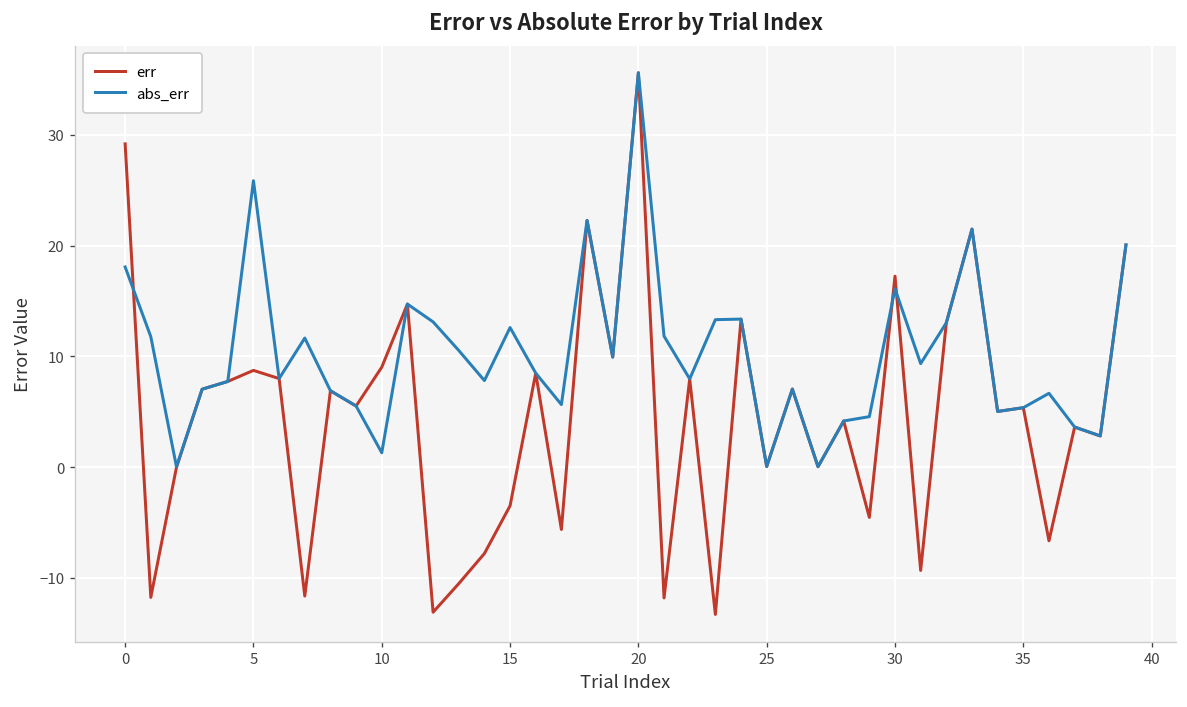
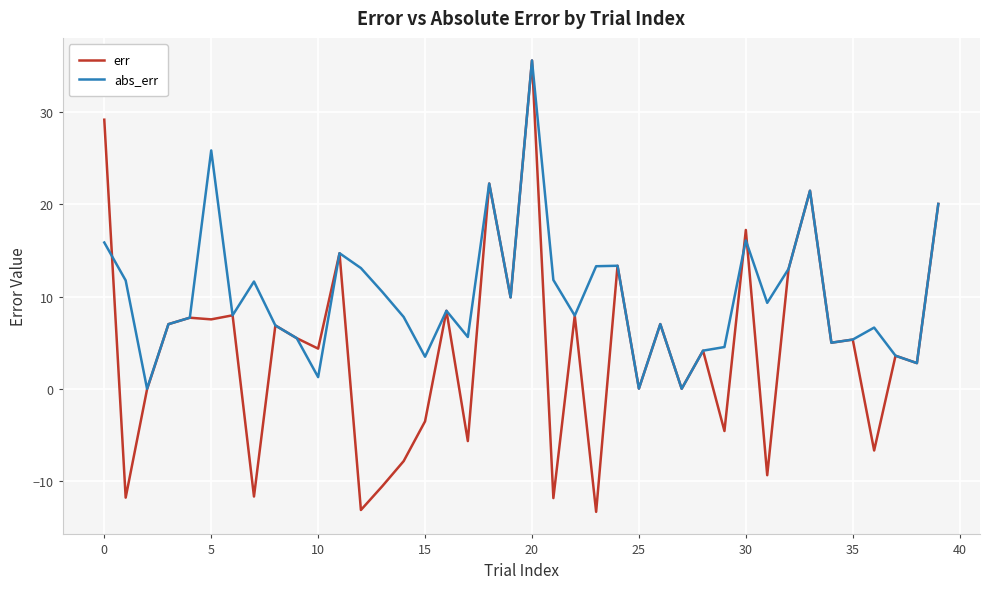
  {
    "err": {
      "0": 29,
-     "5": 9,
-     "10": 9,
+     "5": 8,
+     "10": 4,
      "15": -4,
      "30": 17
    },
    "abs_err": {
-     "0": 18,
+     "0": 16,
      "5": 26,
      "10": 1,
-     "15": 13,
+     "15": 4,
      "30": 16
    }
  }
